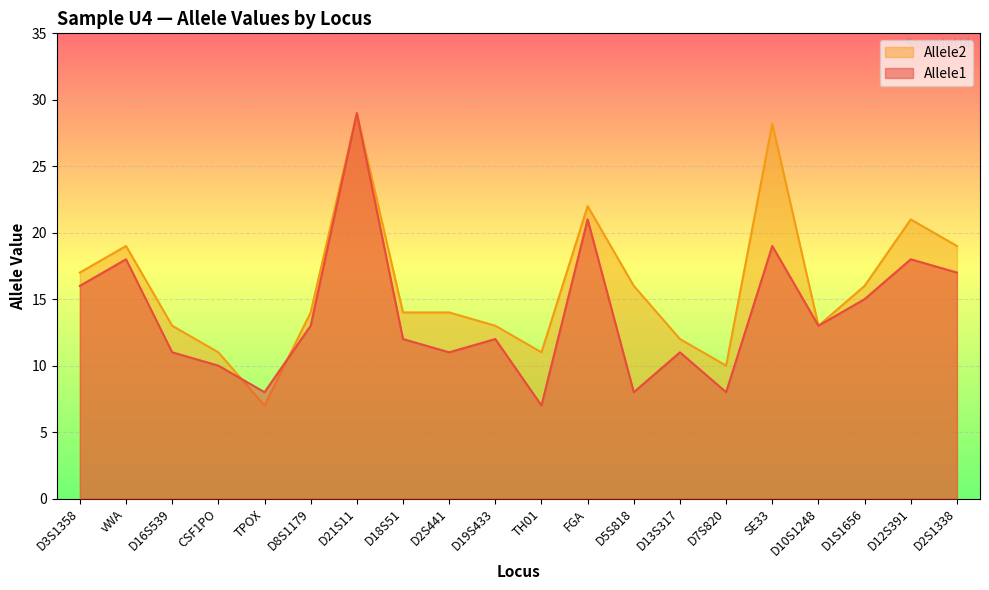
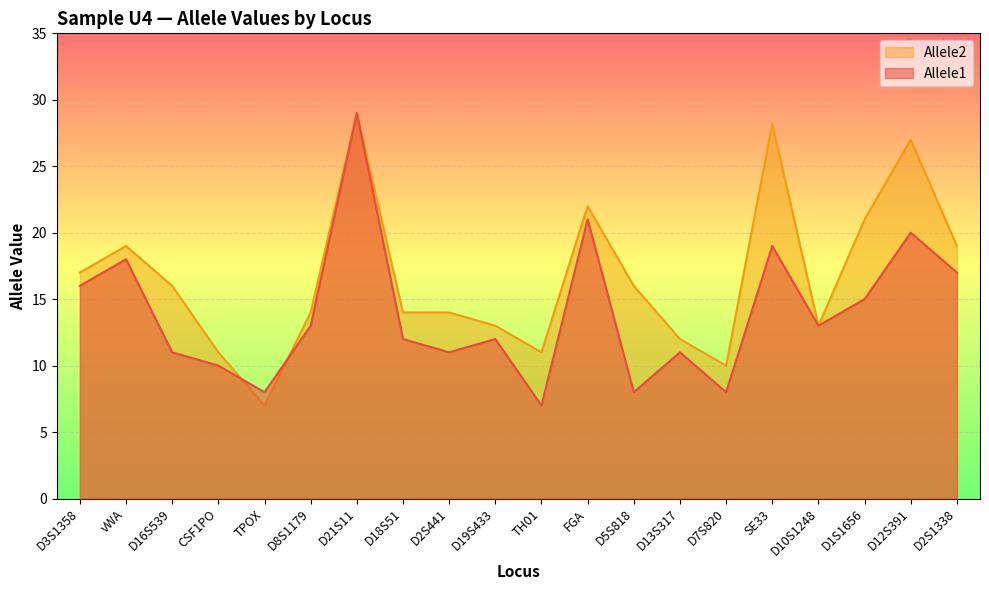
  {
    "Allele2": {
      "D3S1358": 17,
      "vWA": 19,
-     "D16S539": 13,
+     "D16S539": 16,
      "CSF1PO": 11,
      "TPOX": 7,
      "D8S1179": 14,
      "D18S51": 14,
      "D2S441": 14,
      "D19S433": 13,
      "TH01": 11,
      "FGA": 22,
      "D5S818": 16,
      "D13S317": 12,
      "D7S820": 10,
      "SE33": 28.2,
-     "D1S1656": 16,
-     "D12S391": 21,
+     "D1S1656": 21,
+     "D12S391": 27,
      "D2S1338": 19
    },
    "Allele1": {
      "D3S1358": 16,
      "vWA": 18,
      "D16S539": 11,
      "CSF1PO": 10,
      "TPOX": 8,
      "D8S1179": 13,
      "D18S51": 12,
      "D2S441": 11,
      "D19S433": 12,
      "TH01": 7,
      "FGA": 21,
      "D5S818": 8,
      "D13S317": 11,
      "D7S820": 8,
      "SE33": 19,
      "D1S1656": 15,
-     "D12S391": 18,
+     "D12S391": 20,
      "D2S1338": 17
    }
  }
